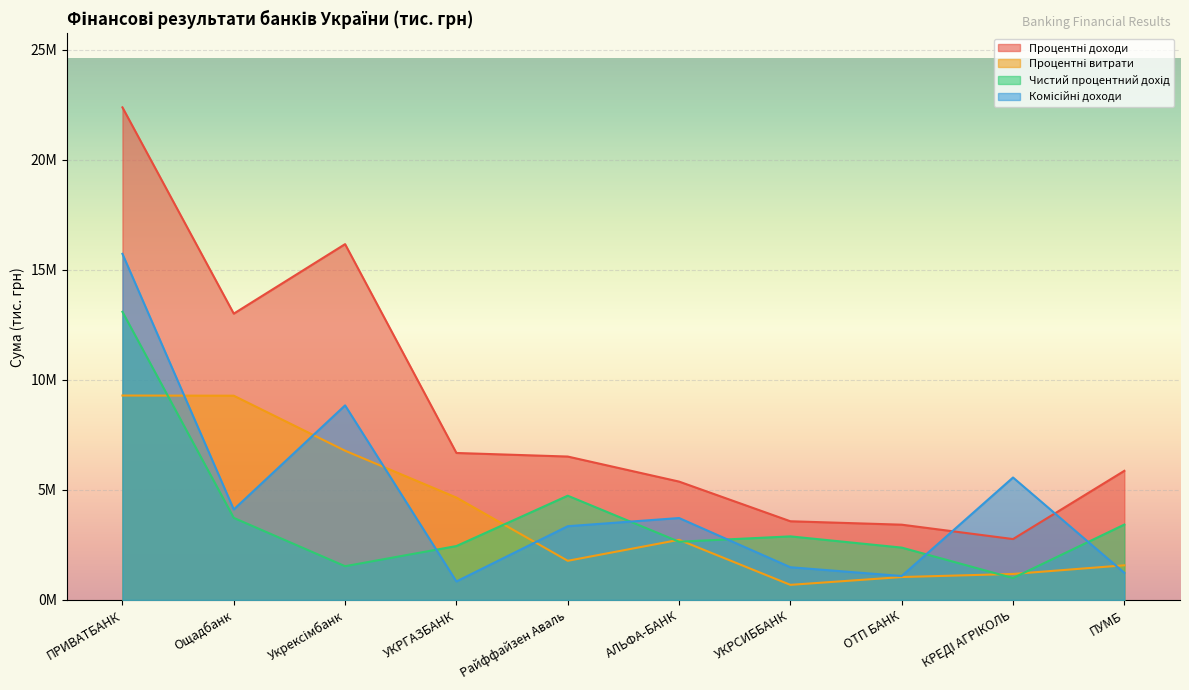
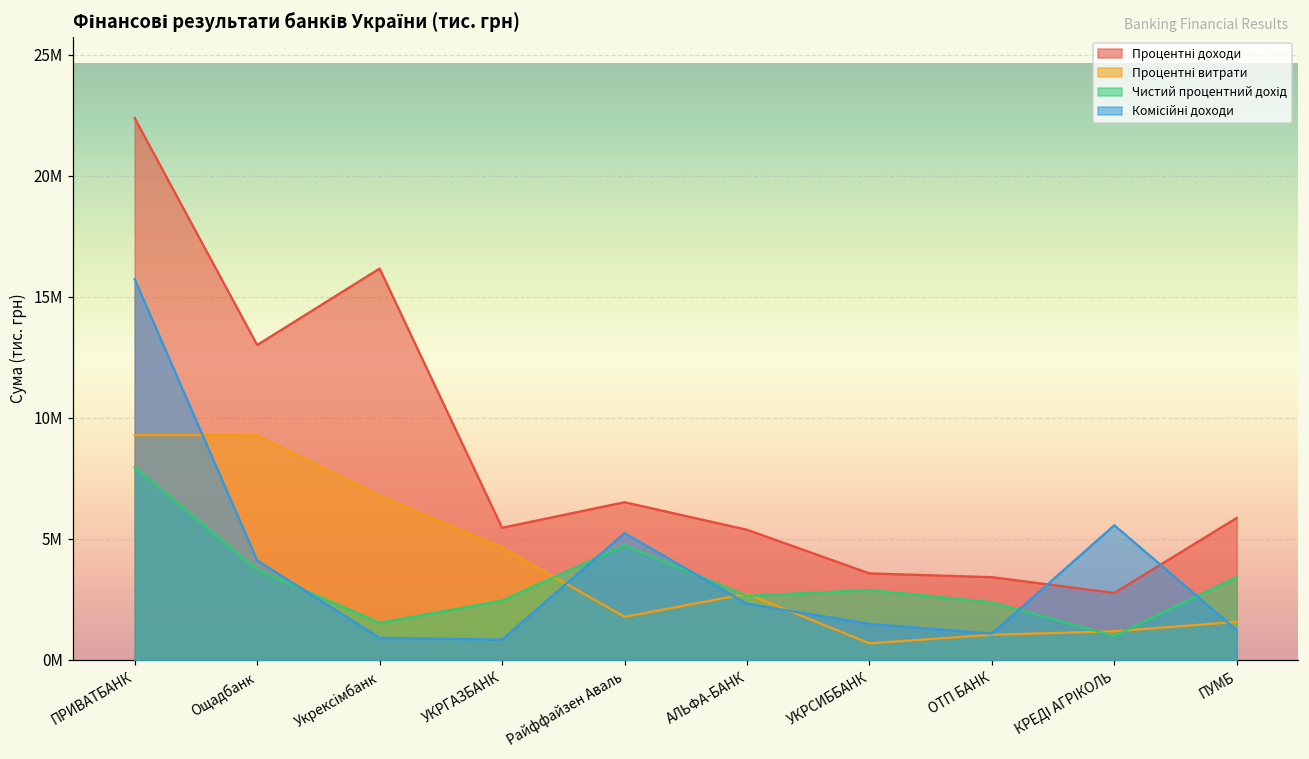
  {
    "Процентні доходи": {
      "ПРИВАТБАНК": 22400000,
      "Ощадбанк": 13000000,
      "Укрексімбанк": 16200000,
-     "УКРГАЗБАНК": 6700000,
+     "УКРГАЗБАНК": 5500000,
      "Райффайзен Аваль": 6500000,
      "АЛЬФА-БАНК": 5400000,
      "УКРСИББАНК": 3600000,
      "ОТП БАНК": 3400000,
      "КРЕДІ АГРІКОЛЬ": 2800000,
      "ПУМБ": 5900000
    },
    "Процентні витрати": {
      "ПРИВАТБАНК": 9300000,
      "Ощадбанк": 9300000,
      "Укрексімбанк": 6800000,
      "УКРГАЗБАНК": 4700000,
      "Райффайзен Аваль": 1800000,
      "УКРСИББАНК": 700000,
      "КРЕДІ АГРІКОЛЬ": 1200000,
      "ПУМБ": 1600000
    },
    "Чистий процентний дохід": {
-     "ПРИВАТБАНК": 13100000,
+     "ПРИВАТБАНК": 8000000,
      "Ощадбанк": 3700000,
      "Укрексімбанк": 1500000,
      "УКРГАЗБАНК": 2500000,
      "Райффайзен Аваль": 4700000,
      "УКРСИББАНК": 2900000,
      "ОТП БАНК": 2400000,
      "КРЕДІ АГРІКОЛЬ": 1000000,
      "ПУМБ": 3400000
    },
    "Комісійні доходи": {
      "ПРИВАТБАНК": 15700000,
      "Ощадбанк": 4100000,
-     "Укрексімбанк": 8800000,
+     "Укрексімбанк": 900000,
      "УКРГАЗБАНК": 800000,
-     "Райффайзен Аваль": 3400000,
-     "АЛЬФА-БАНК": 3700000,
+     "Райффайзен Аваль": 5200000,
+     "АЛЬФА-БАНК": 2300000,
      "УКРСИББАНК": 1500000,
      "КРЕДІ АГРІКОЛЬ": 5600000,
      "ПУМБ": 1200000
    }
  }
